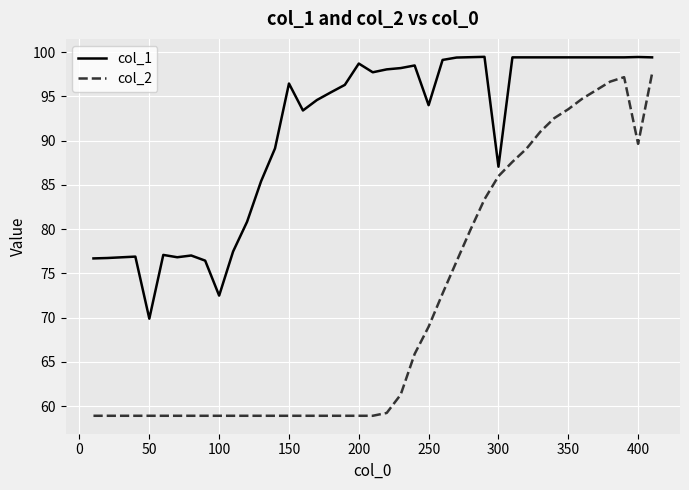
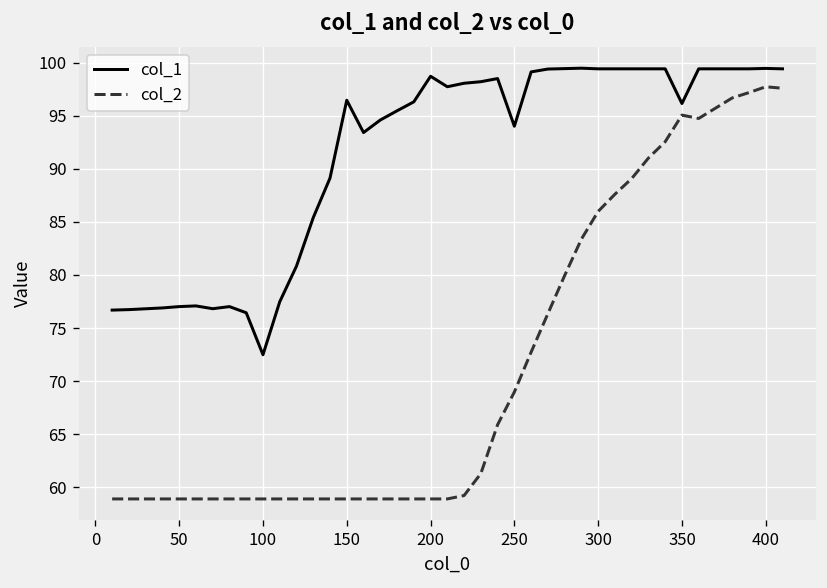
  {
    "col_1": {
-     "50": 70,
+     "50": 77,
      "100": 72,
      "150": 96,
      "200": 99,
      "250": 94,
-     "300": 87,
-     "350": 99,
+     "300": 99,
+     "350": 96,
      "400": 99
    },
    "col_2": {
      "50": 59,
      "100": 59,
      "150": 59,
      "200": 59,
      "250": 69,
      "300": 86,
-     "350": 94,
-     "400": 90
+     "350": 95,
+     "400": 98
    }
  }
